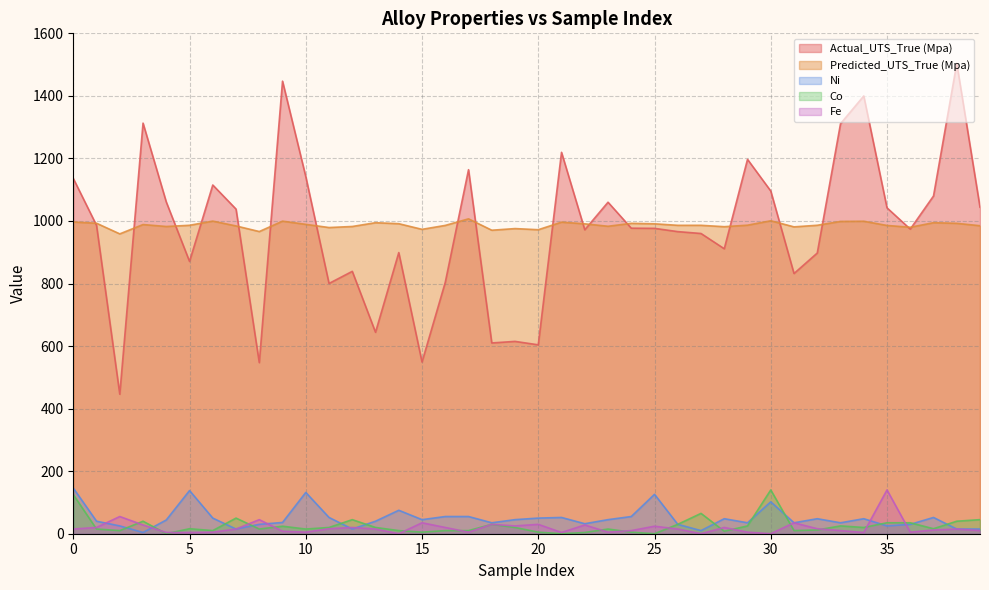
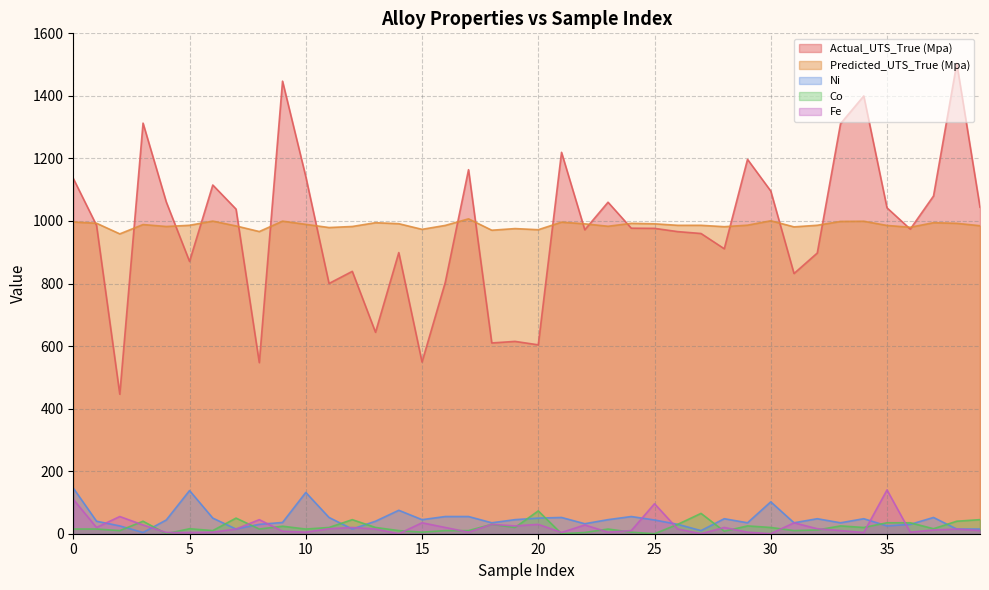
  {
    "Ni": {
      "0": 150,
      "5": 140,
      "10": 130,
      "15": 50,
      "20": 50,
-     "25": 130,
+     "25": 40,
      "30": 100,
      "35": 30
    },
    "Co": {
-     "0": 130,
+     "0": 20,
      "5": 20,
      "10": 20,
      "15": 10,
-     "20": 10,
+     "20": 70,
      "25": 0,
-     "30": 140,
+     "30": 20,
      "35": 40
    },
    "Fe": {
-     "0": 20,
+     "0": 110,
      "5": 0,
      "10": 10,
      "15": 40,
      "20": 30,
-     "25": 20,
+     "25": 100,
      "30": 0,
      "35": 140
    }
  }
